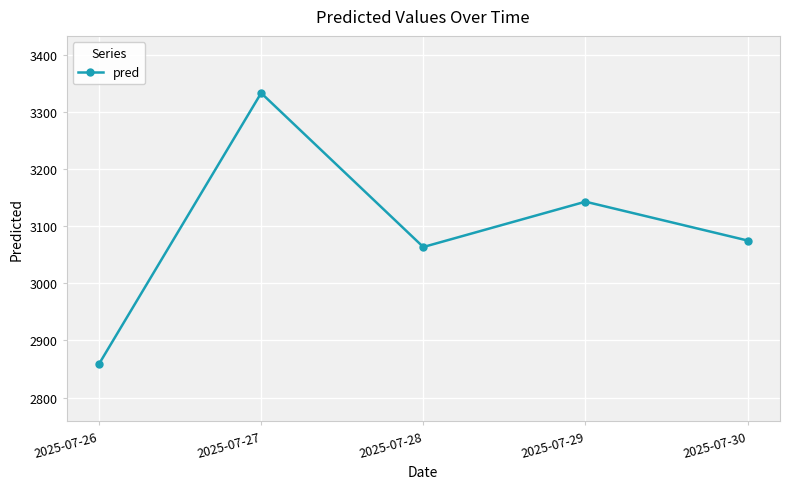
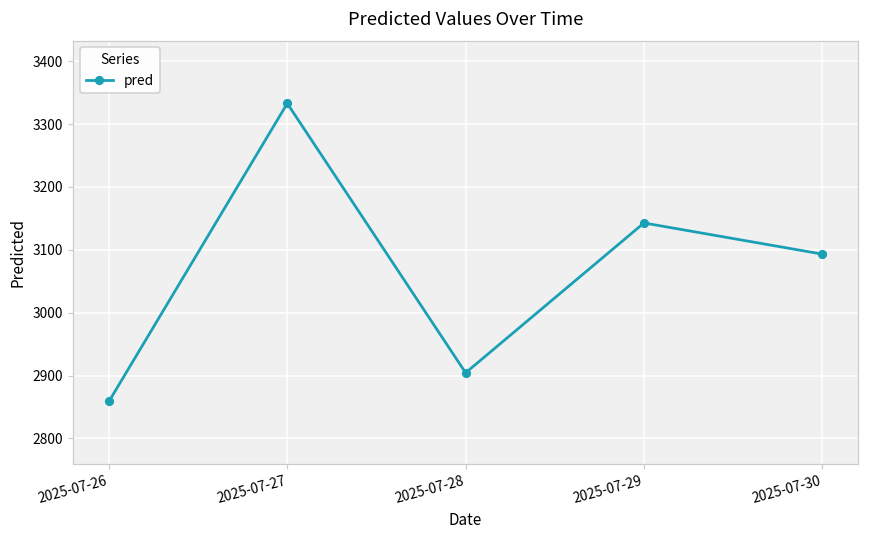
  {
    "2025-07-26": 2860,
    "2025-07-27": 3330,
-   "2025-07-28": 3060,
+   "2025-07-28": 2900,
    "2025-07-29": 3140,
-   "2025-07-30": 3070
+   "2025-07-30": 3090
  }
